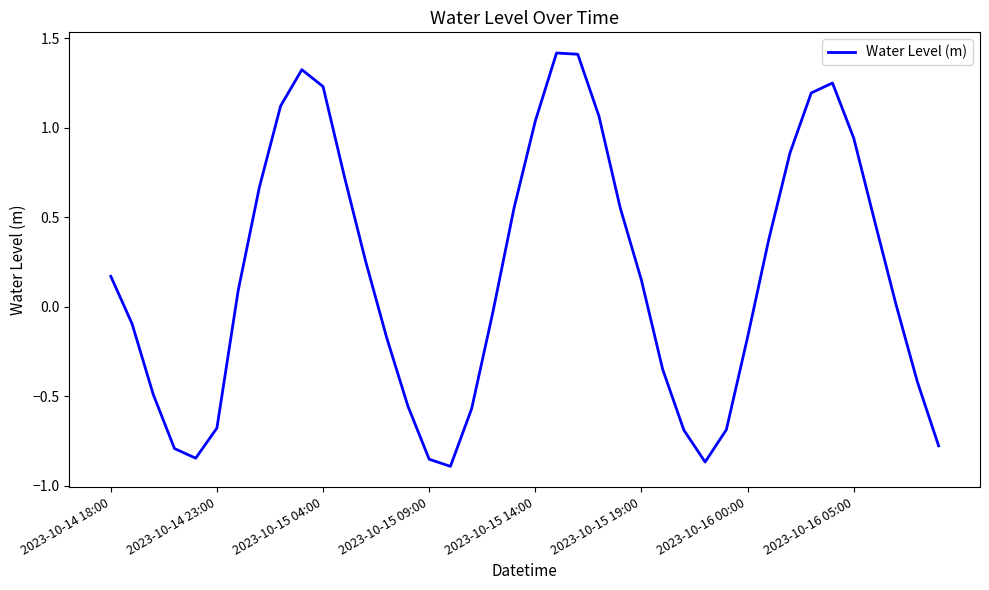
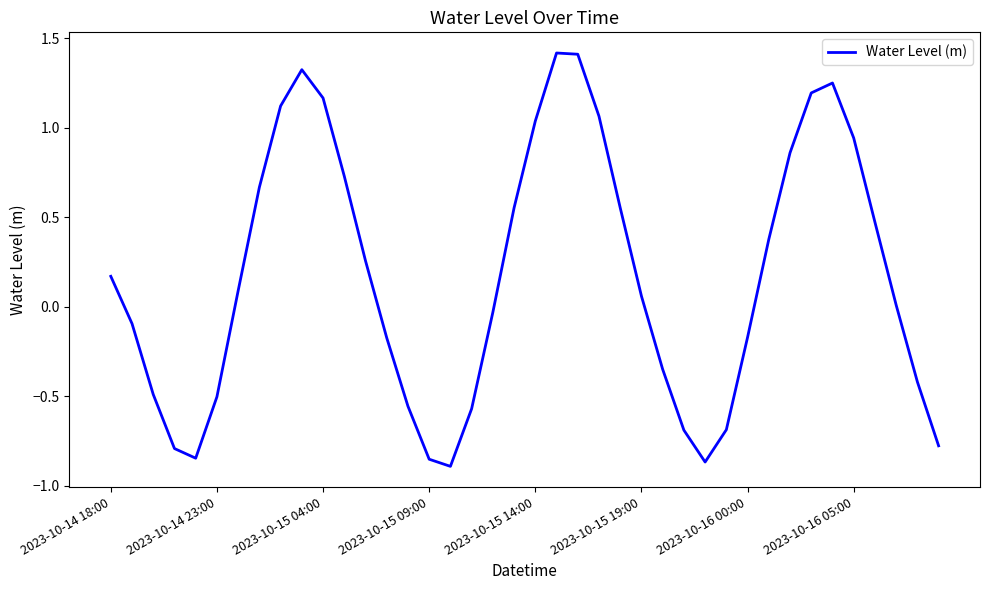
  {
    "2023-10-14 18:00": 0.17,
-   "2023-10-14 23:00": -0.68,
-   "2023-10-15 04:00": 1.23,
+   "2023-10-14 23:00": -0.50,
+   "2023-10-15 04:00": 1.17,
    "2023-10-15 09:00": -0.85,
    "2023-10-15 14:00": 1.04,
-   "2023-10-15 19:00": 0.15,
+   "2023-10-15 19:00": 0.06,
    "2023-10-16 00:00": -0.17,
    "2023-10-16 05:00": 0.94
  }
